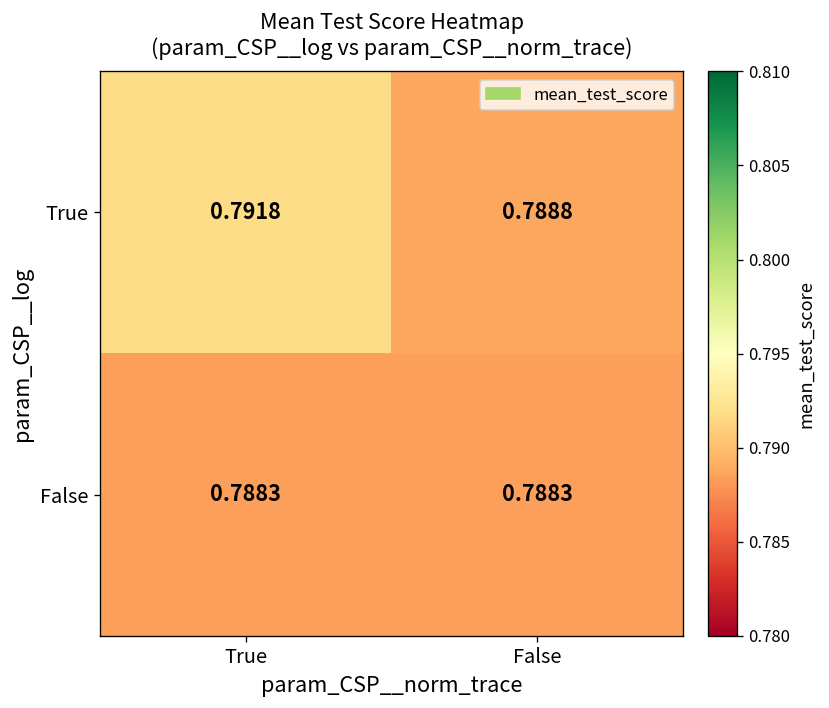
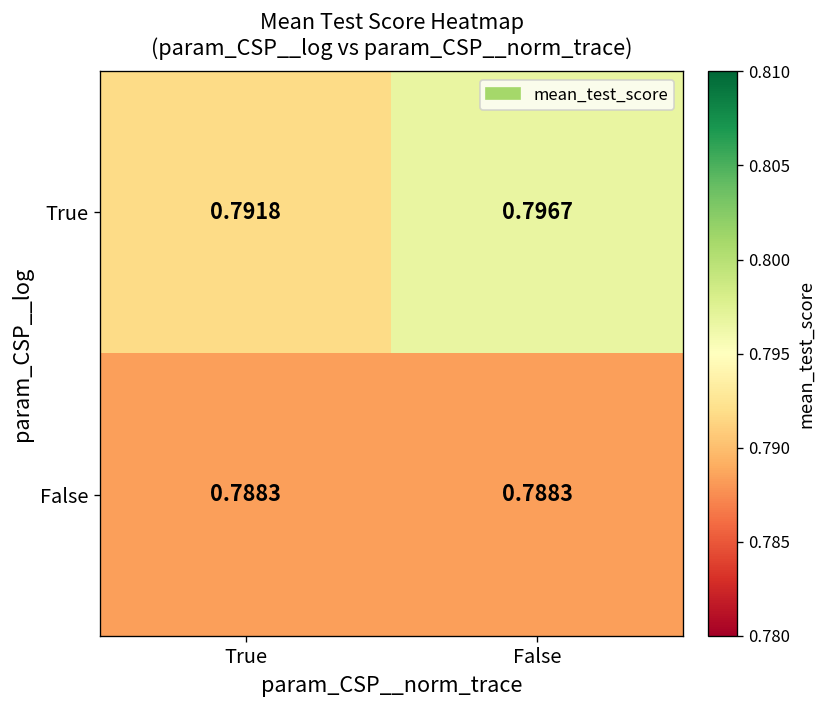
  {
    "True": {
      "True": 0.7918,
-     "False": 0.7888
+     "False": 0.7967
    },
    "False": {
      "True": 0.7883,
      "False": 0.7883
    }
  }
